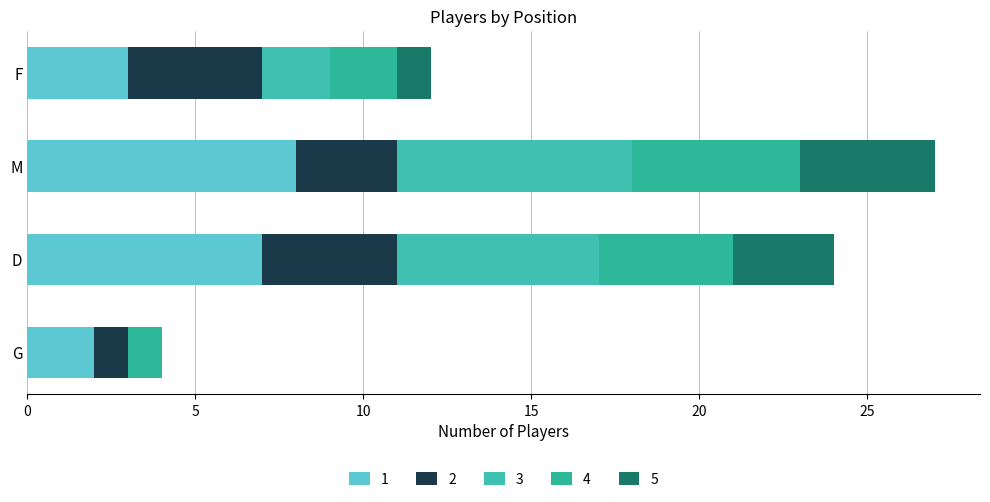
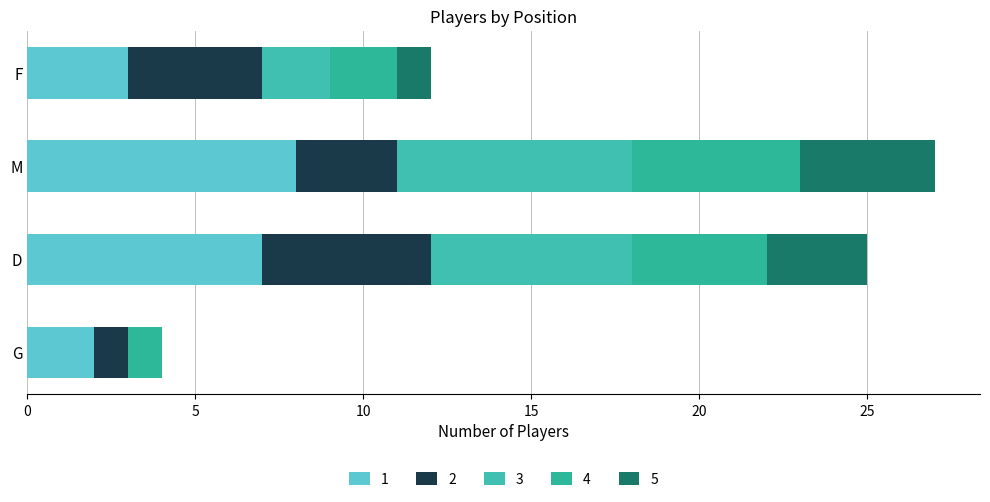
  {
    "2": {
      "F": 4,
      "M": 3,
-     "D": 4,
+     "D": 5,
      "G": 1
    },
    "5": {
      "F": 1,
      "M": 4,
      "D": 3,
      "G": 0
    }
  }
